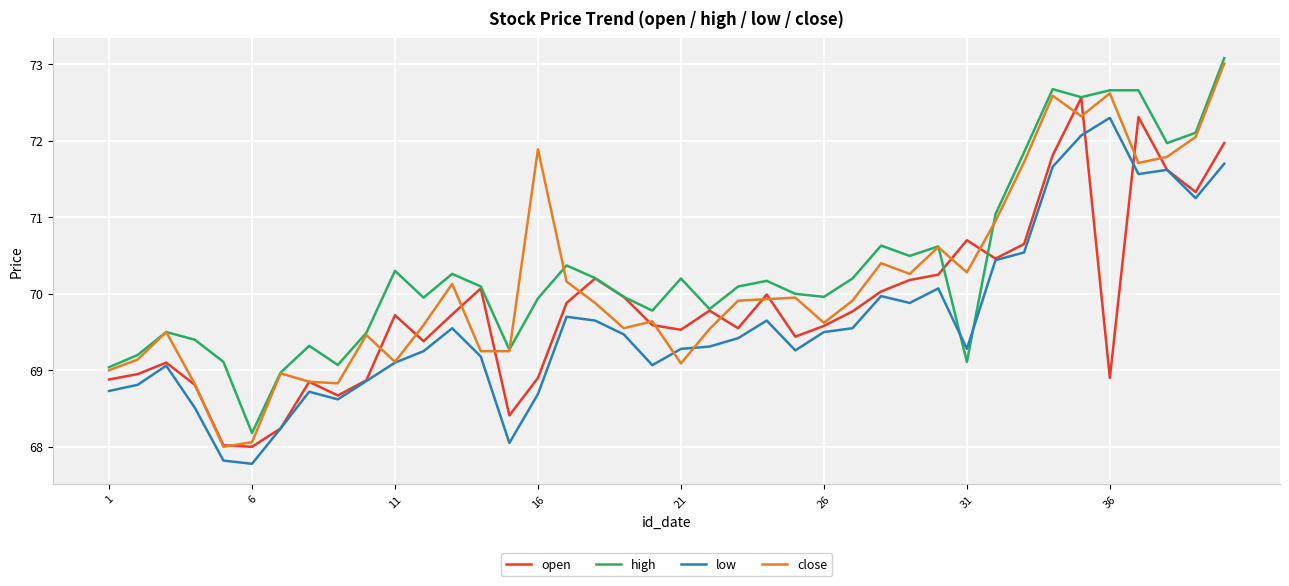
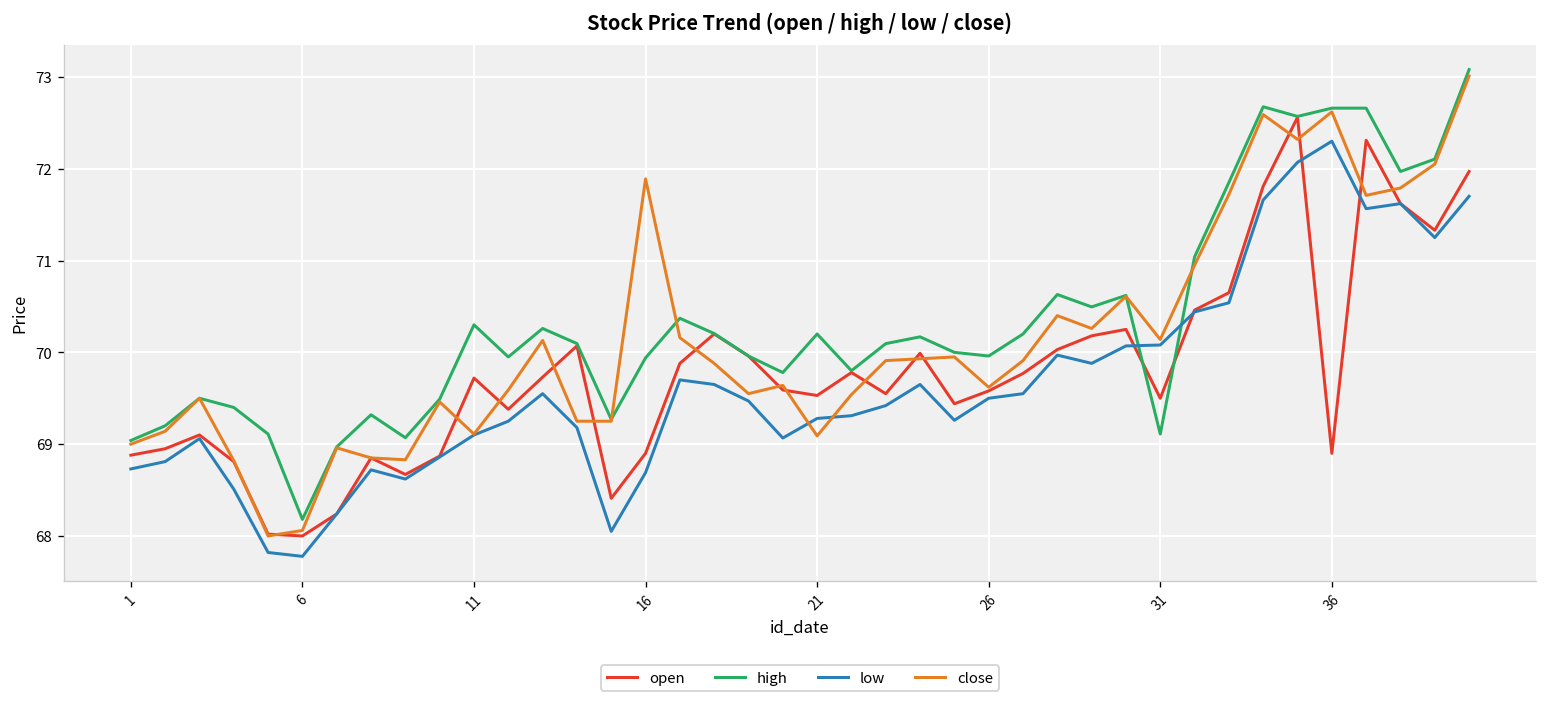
  {
    "open": {
      "1": 68.9,
      "6": 68.0,
      "11": 69.7,
      "16": 68.9,
      "21": 69.5,
      "26": 69.6,
-     "31": 70.7,
+     "31": 69.5,
      "36": 68.9
    },
    "high": {
      "1": 69.0,
      "6": 68.2,
      "11": 70.3,
      "16": 69.9,
      "21": 70.2,
      "26": 70.0,
      "31": 69.1,
      "36": 72.7
    },
    "low": {
      "1": 68.7,
      "6": 67.8,
      "16": 68.7,
      "21": 69.3,
      "26": 69.5,
-     "31": 69.3,
+     "31": 70.1,
      "36": 72.3
    },
    "close": {
      "1": 69.0,
      "6": 68.1,
      "16": 71.9,
      "21": 69.1,
      "26": 69.6,
-     "31": 70.3,
+     "31": 70.1,
      "36": 72.6
    }
  }
